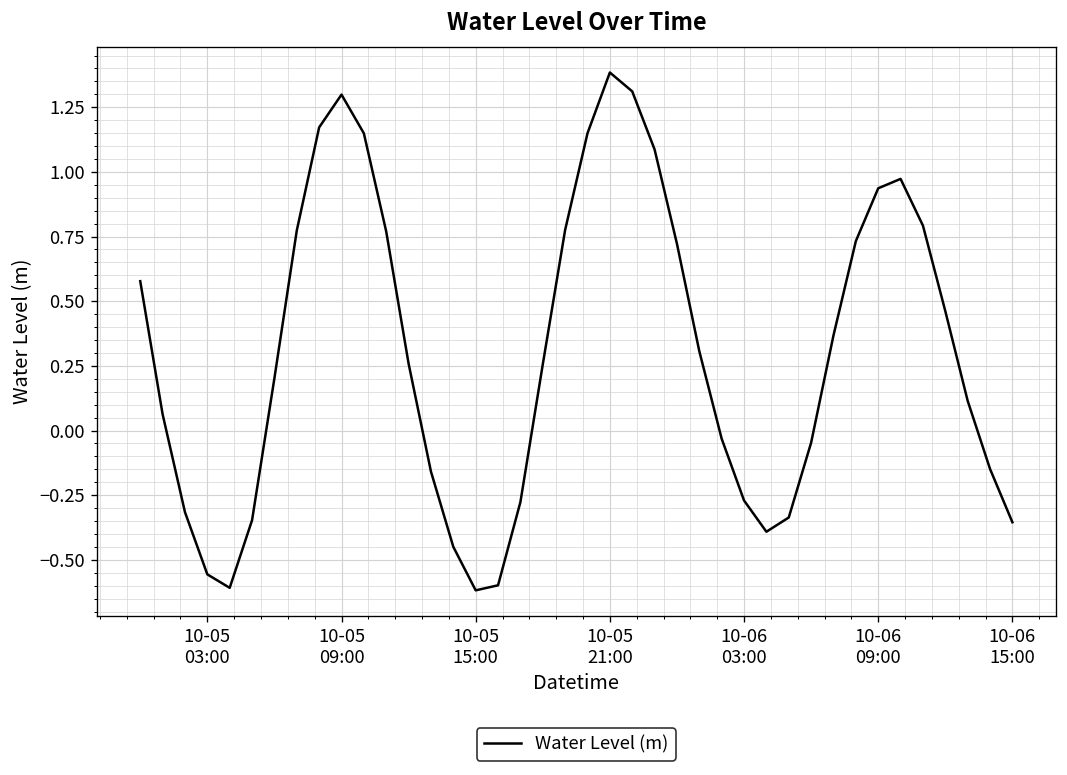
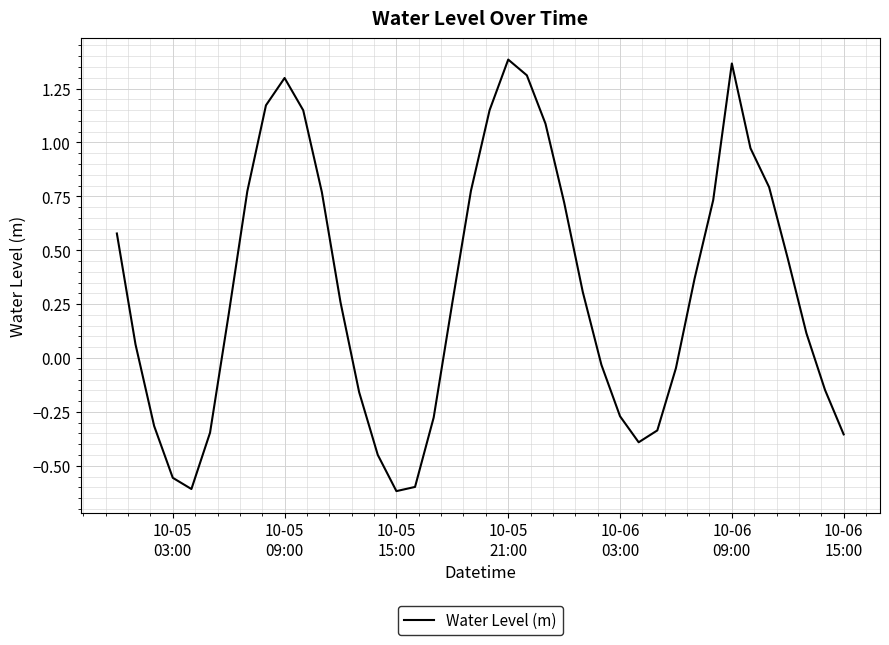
  {
    "10-05 03:00": -0.56,
    "10-05 09:00": 1.30,
    "10-05 15:00": -0.62,
    "10-05 21:00": 1.38,
    "10-06 03:00": -0.27,
-   "10-06 09:00": 0.94,
+   "10-06 09:00": 1.37,
    "10-06 15:00": -0.35
  }
